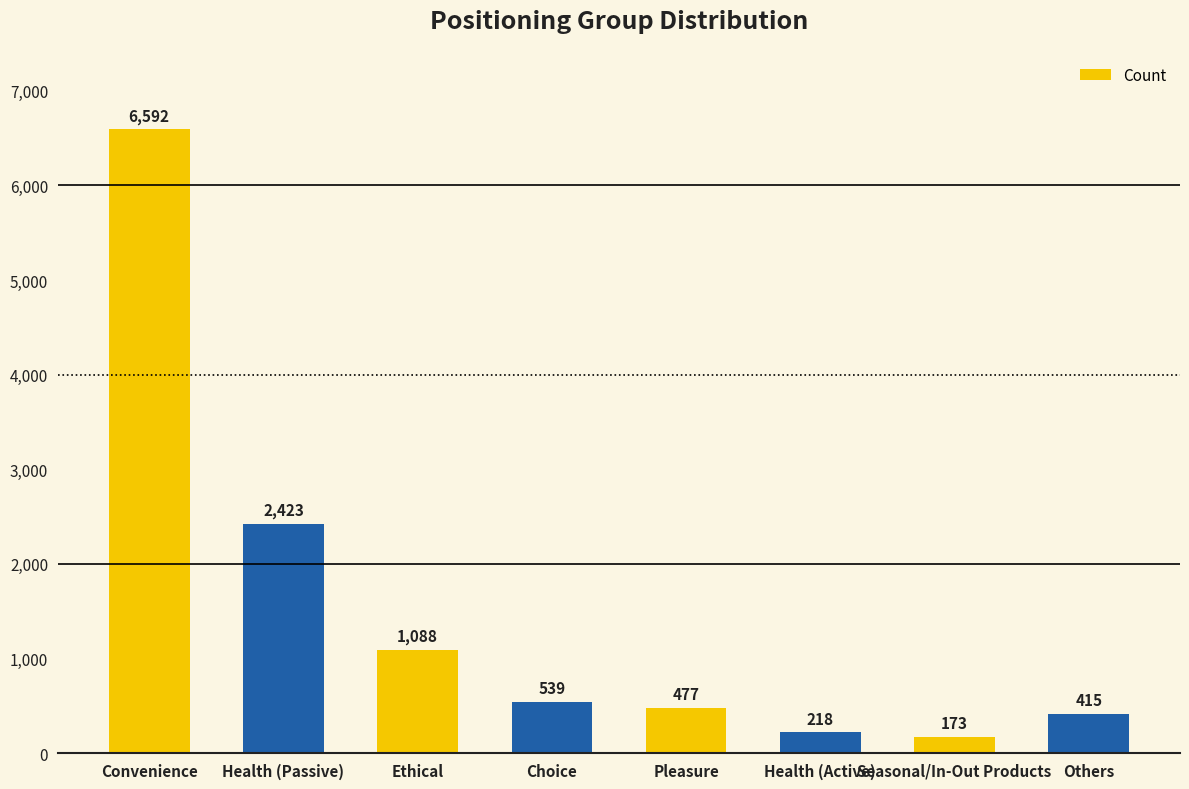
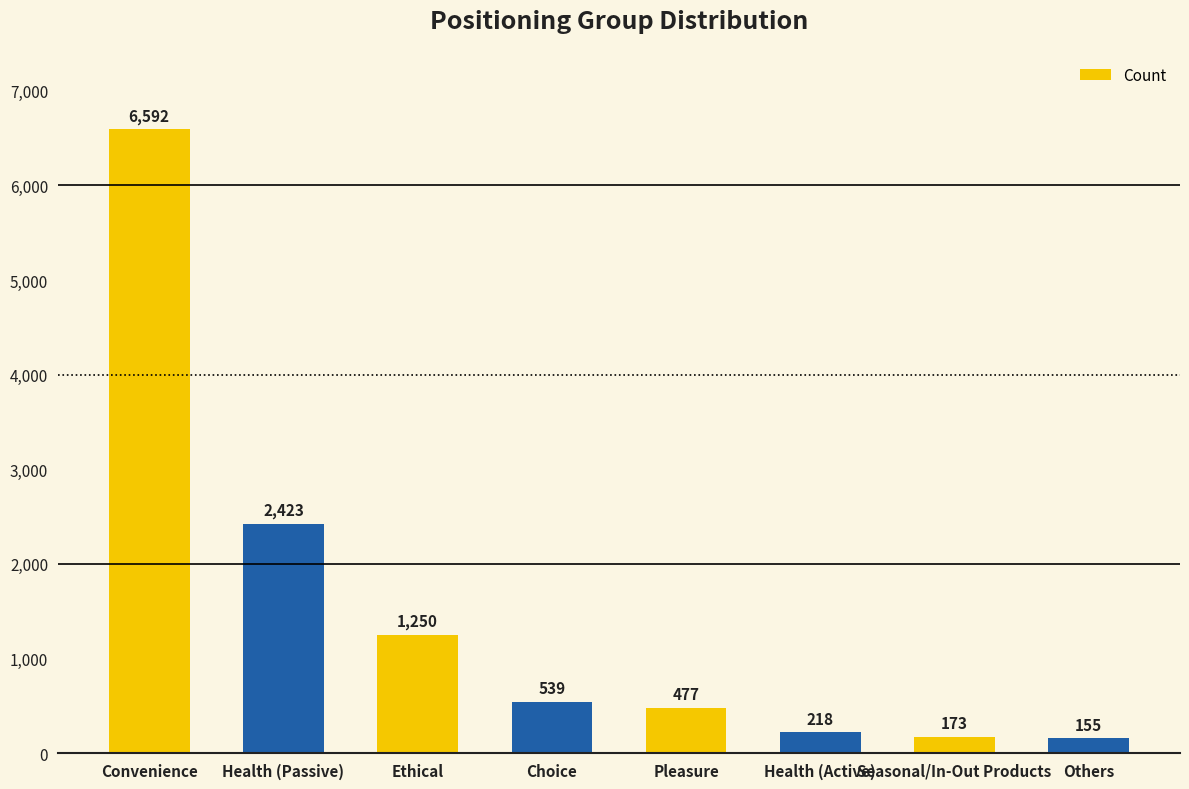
  {
    "Convenience": "6,592",
    "Health (Passive)": "2,423",
-   "Ethical": "1,088",
+   "Ethical": "1,250",
    "Choice": "539",
    "Pleasure": "477",
    "Seasonal/In-Out Products": "173",
-   "Others": "415"
+   "Others": "155"
  }
